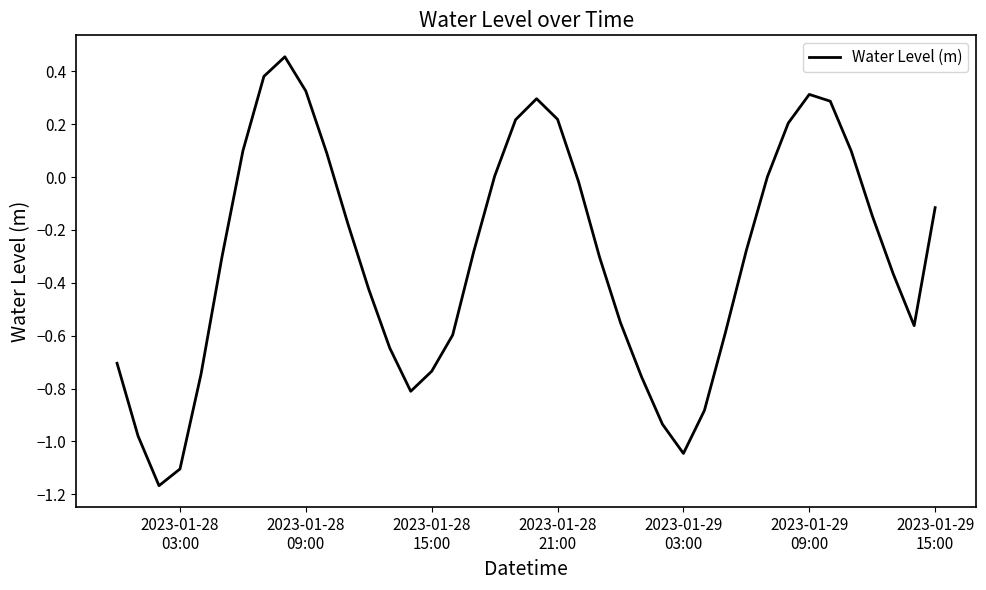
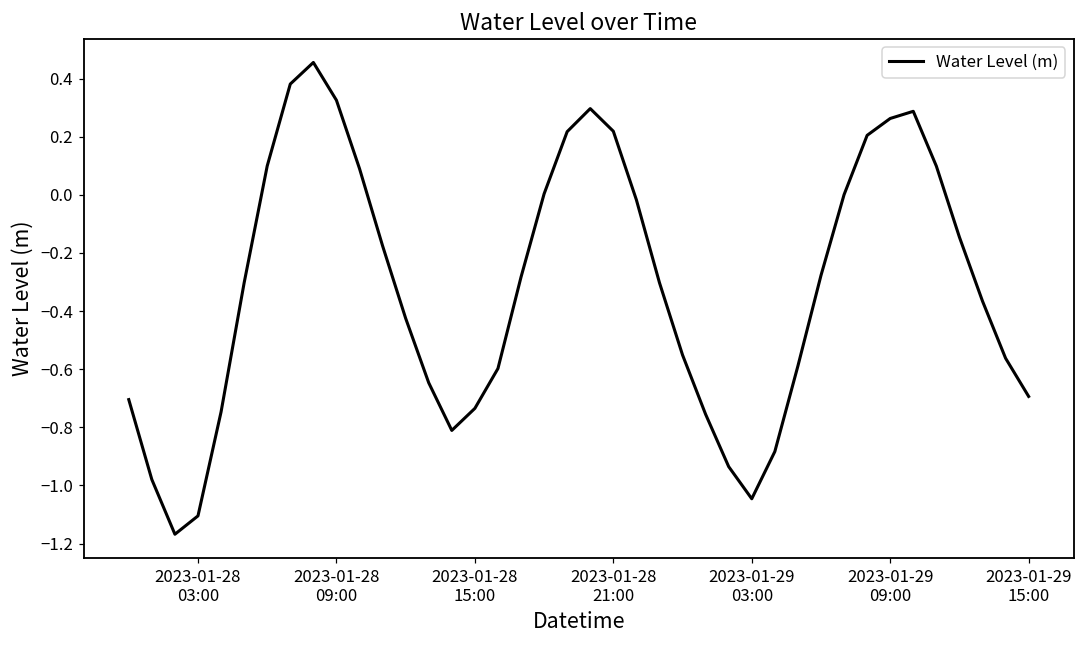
  {
    "2023-01-28 03:00": -1.10,
    "2023-01-28 09:00": 0.33,
    "2023-01-28 15:00": -0.73,
    "2023-01-28 21:00": 0.22,
    "2023-01-29 03:00": -1.05,
-   "2023-01-29 09:00": 0.31,
-   "2023-01-29 15:00": -0.12
+   "2023-01-29 09:00": 0.26,
+   "2023-01-29 15:00": -0.69
  }
